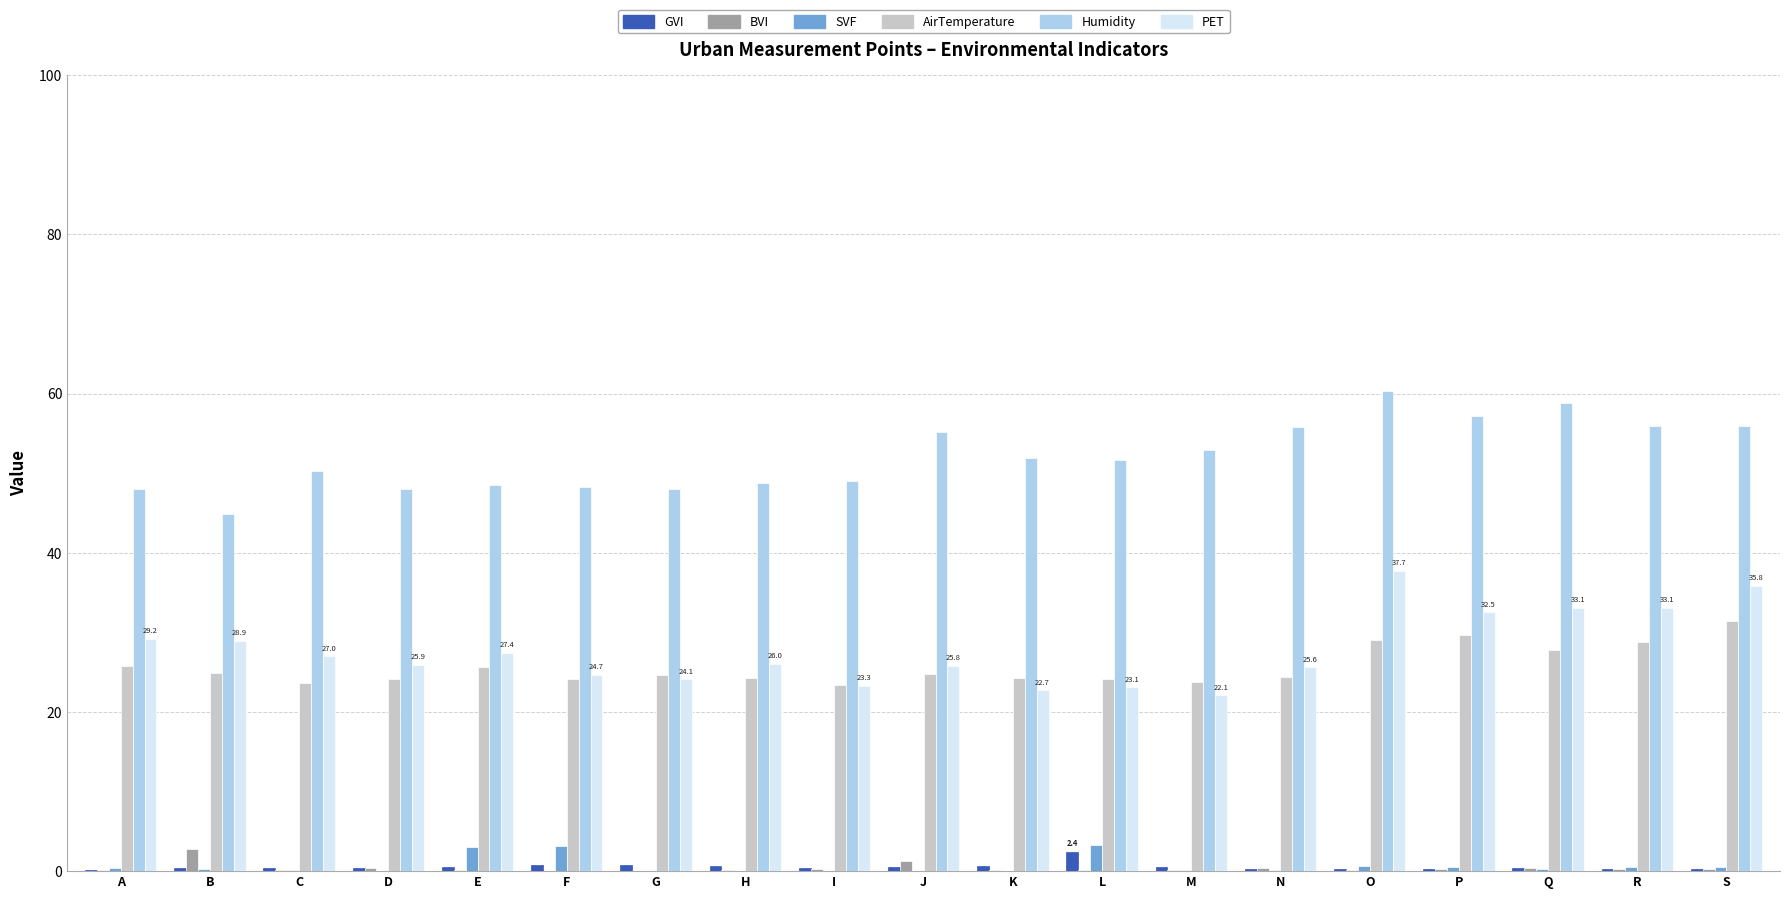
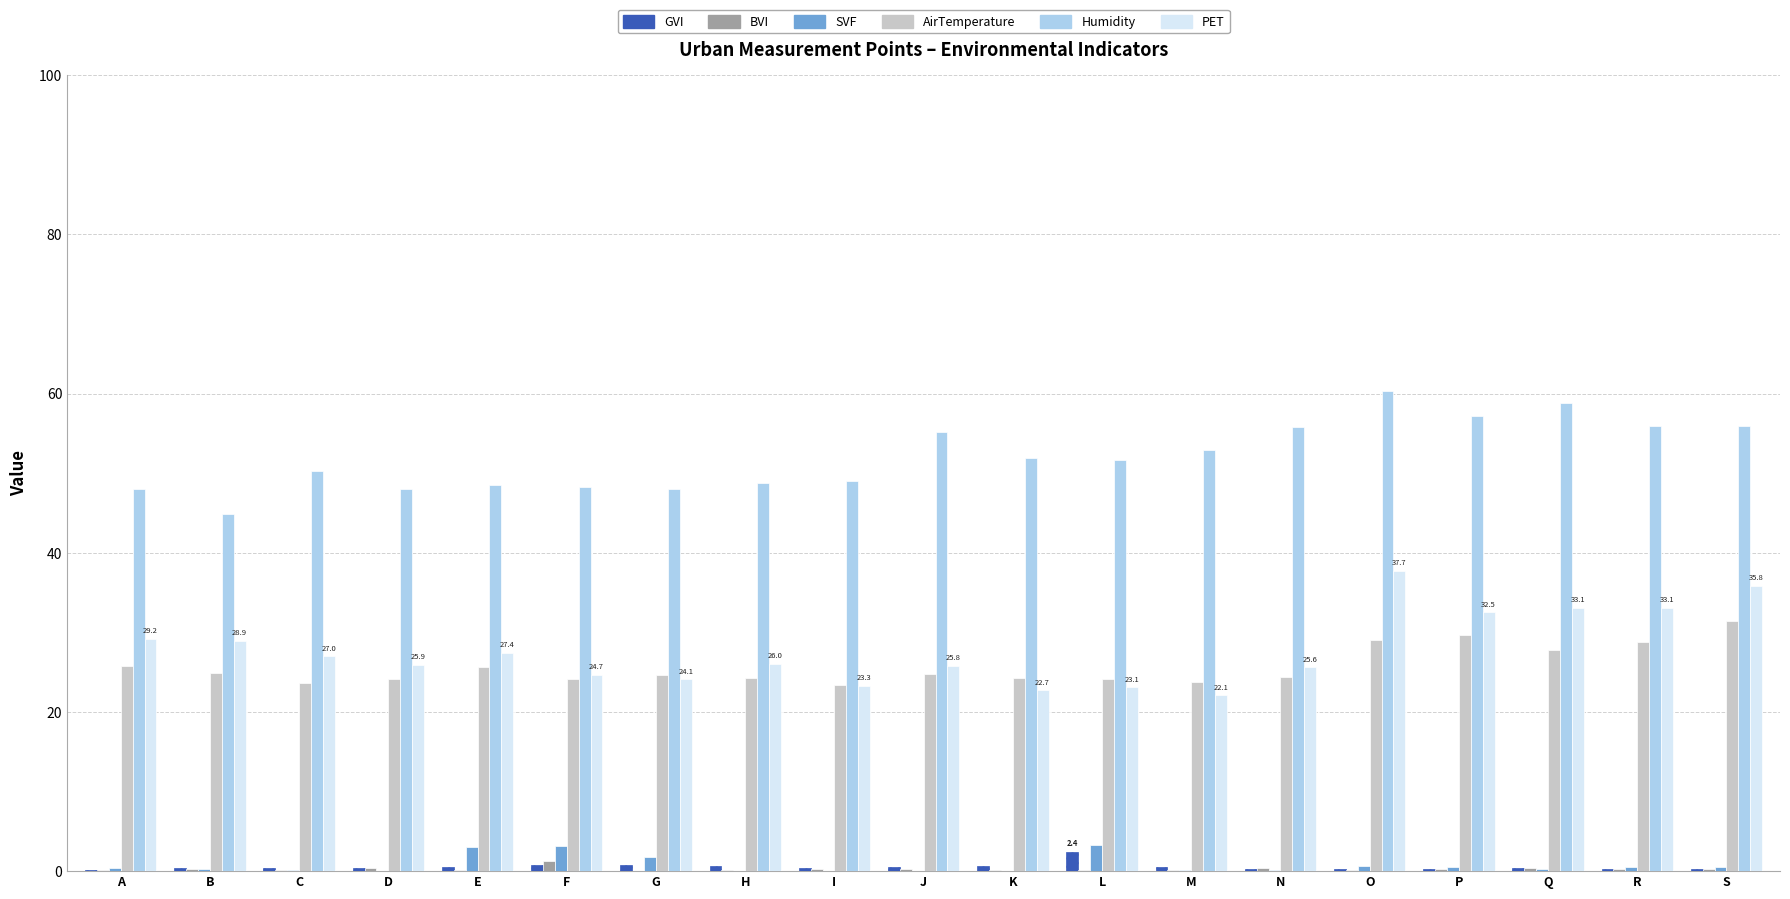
  {
    "GVI": {
      "L": 2.4
    },
    "BVI": {
-     "B": 3,
+     "B": 0,
      "D": 0,
-     "F": 0,
+     "F": 1,
      "G": 0,
-     "J": 1,
+     "J": 0,
      "N": 0,
      "Q": 0
    },
    "SVF": {
      "A": 0,
      "E": 3,
      "F": 3,
-     "G": 0,
+     "G": 2,
      "L": 3,
      "O": 1,
      "P": 1,
      "R": 0,
      "S": 0
    }
  }
